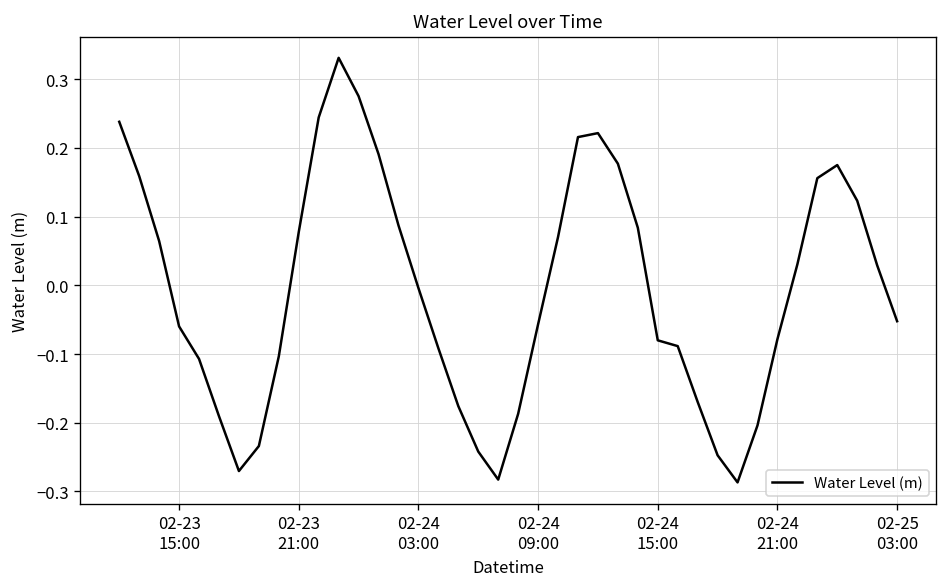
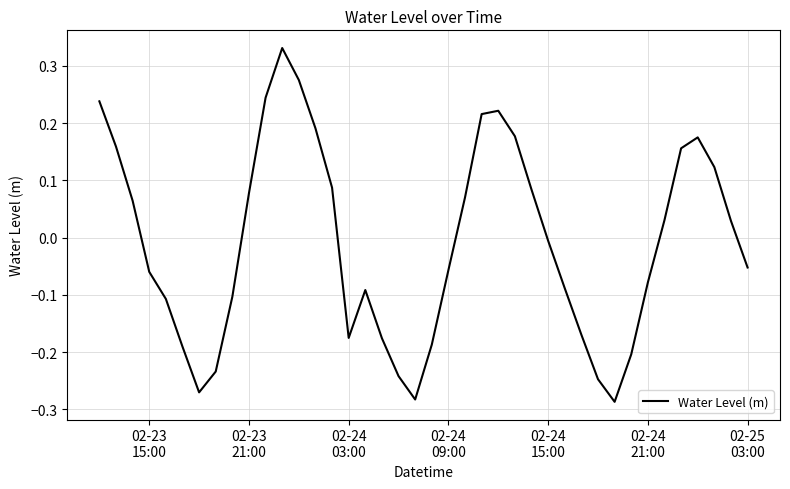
  {
    "02-23 15:00": -0.06,
    "02-23 21:00": 0.08,
-   "02-24 03:00": 0.00,
+   "02-24 03:00": -0.18,
    "02-24 09:00": -0.06,
-   "02-24 15:00": -0.08,
+   "02-24 15:00": -0.01,
    "02-24 21:00": -0.08,
    "02-25 03:00": -0.05
  }
